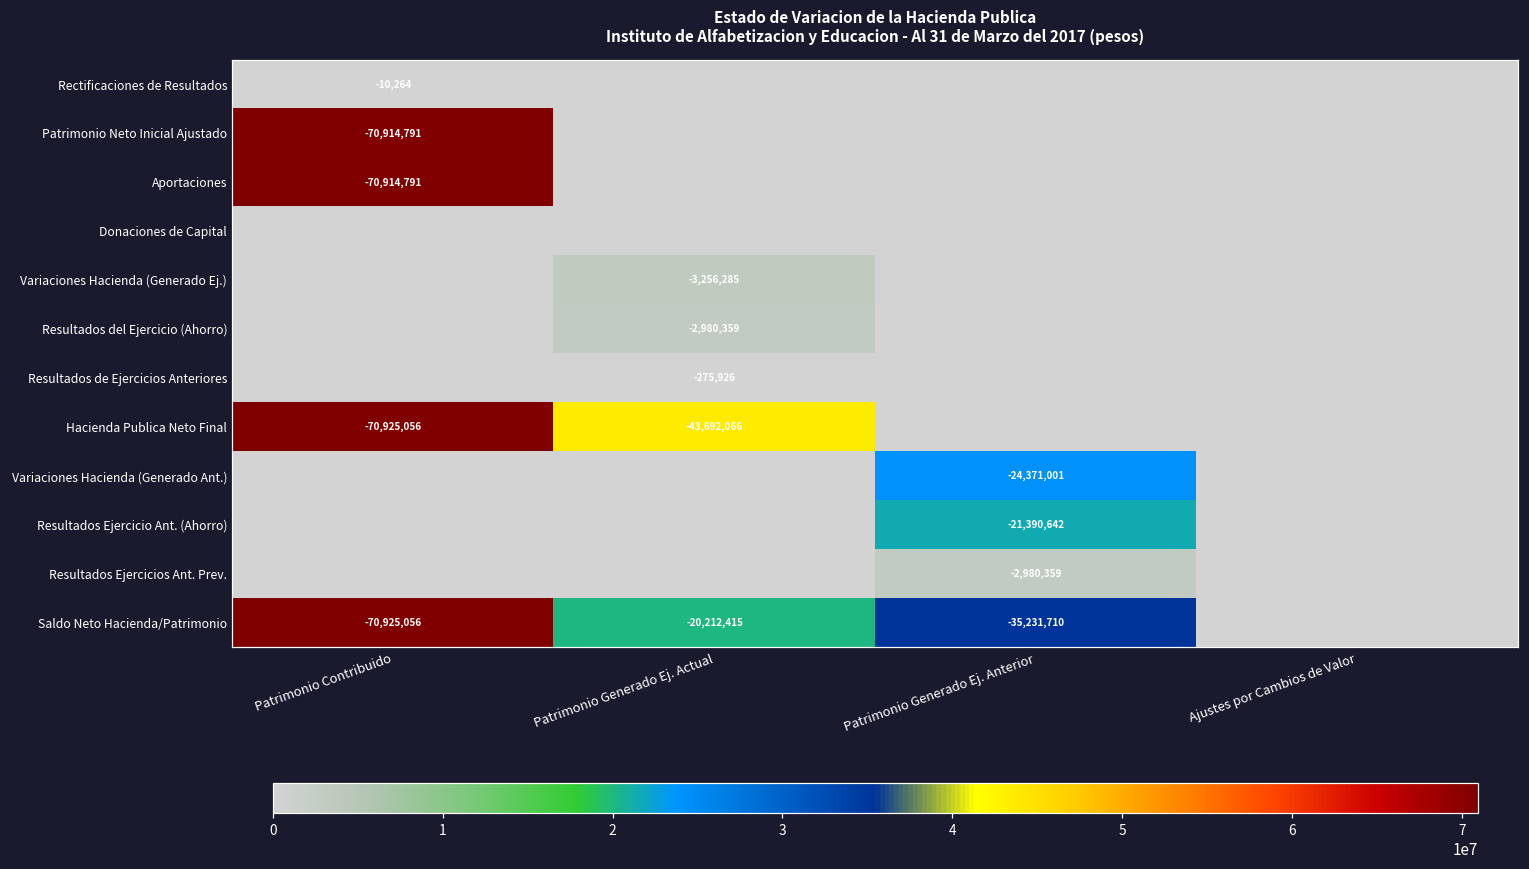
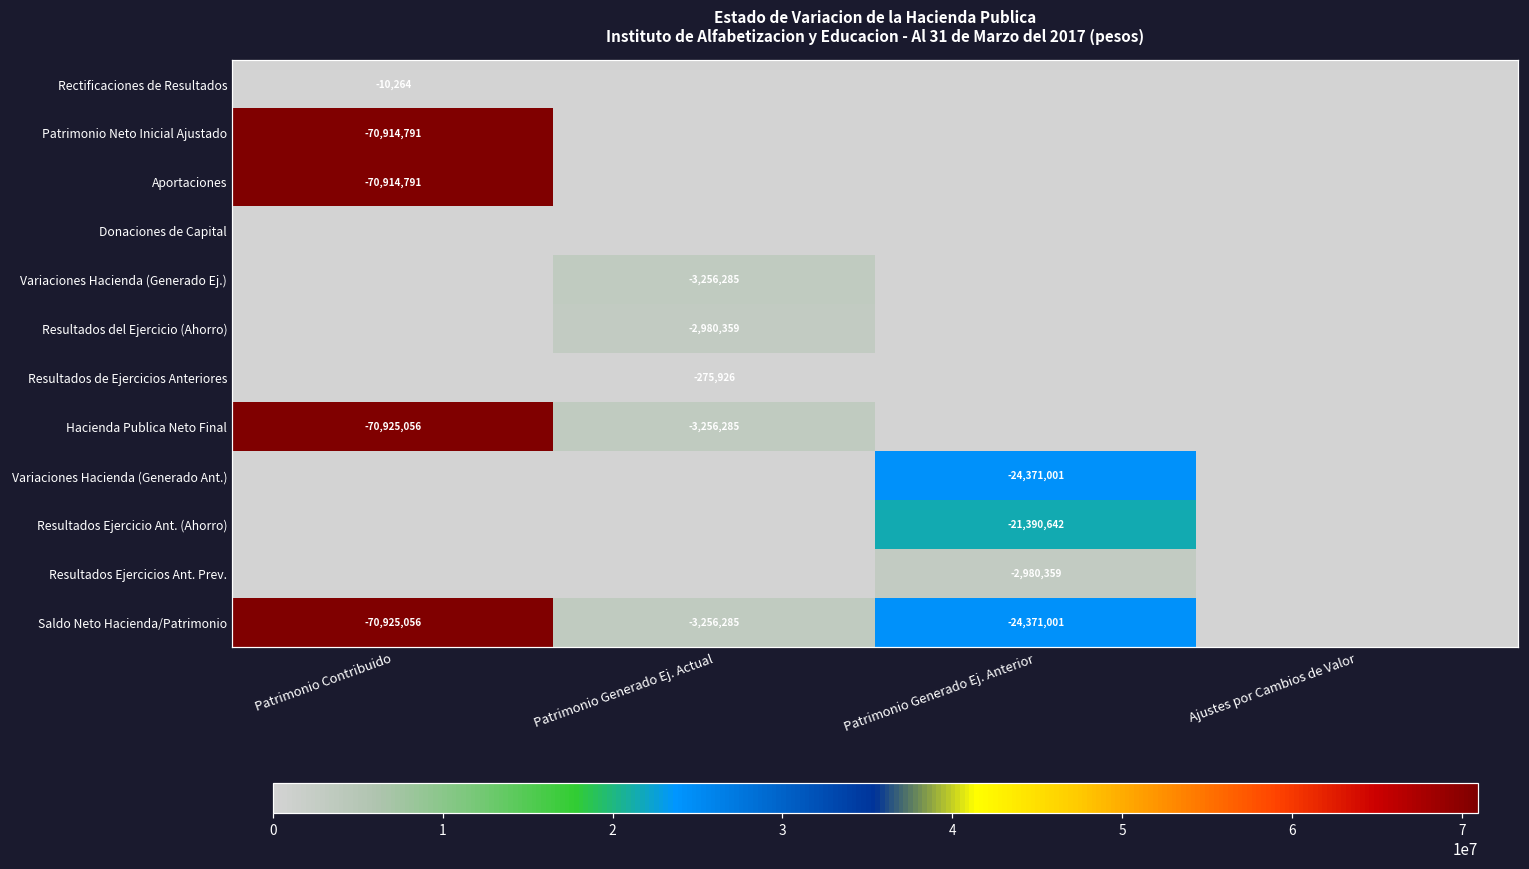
  {
    "Patrimonio Neto Inicial Ajustado": {
      "Patrimonio Contribuido": "-70,914,791"
    },
    "Aportaciones": {
      "Patrimonio Contribuido": "-70,914,791"
    },
    "Variaciones Hacienda (Generado Ej.)": {
      "Patrimonio Generado Ej. Actual": "-3,256,285"
    },
    "Resultados del Ejercicio (Ahorro)": {
      "Patrimonio Generado Ej. Actual": "-2,980,359"
    },
    "Hacienda Publica Neto Final": {
      "Patrimonio Contribuido": "-70,925,056",
-     "Patrimonio Generado Ej. Actual": "-43,692,066"
+     "Patrimonio Generado Ej. Actual": "-3,256,285"
    },
    "Variaciones Hacienda (Generado Ant.)": {
      "Patrimonio Generado Ej. Anterior": "-24,371,001"
    },
    "Resultados Ejercicio Ant. (Ahorro)": {
      "Patrimonio Generado Ej. Anterior": "-21,390,642"
    },
    "Resultados Ejercicios Ant. Prev.": {
      "Patrimonio Generado Ej. Anterior": "-2,980,359"
    },
    "Saldo Neto Hacienda/Patrimonio": {
      "Patrimonio Contribuido": "-70,925,056",
-     "Patrimonio Generado Ej. Actual": "-20,212,415",
-     "Patrimonio Generado Ej. Anterior": "-35,231,710"
+     "Patrimonio Generado Ej. Actual": "-3,256,285",
+     "Patrimonio Generado Ej. Anterior": "-24,371,001"
    }
  }
